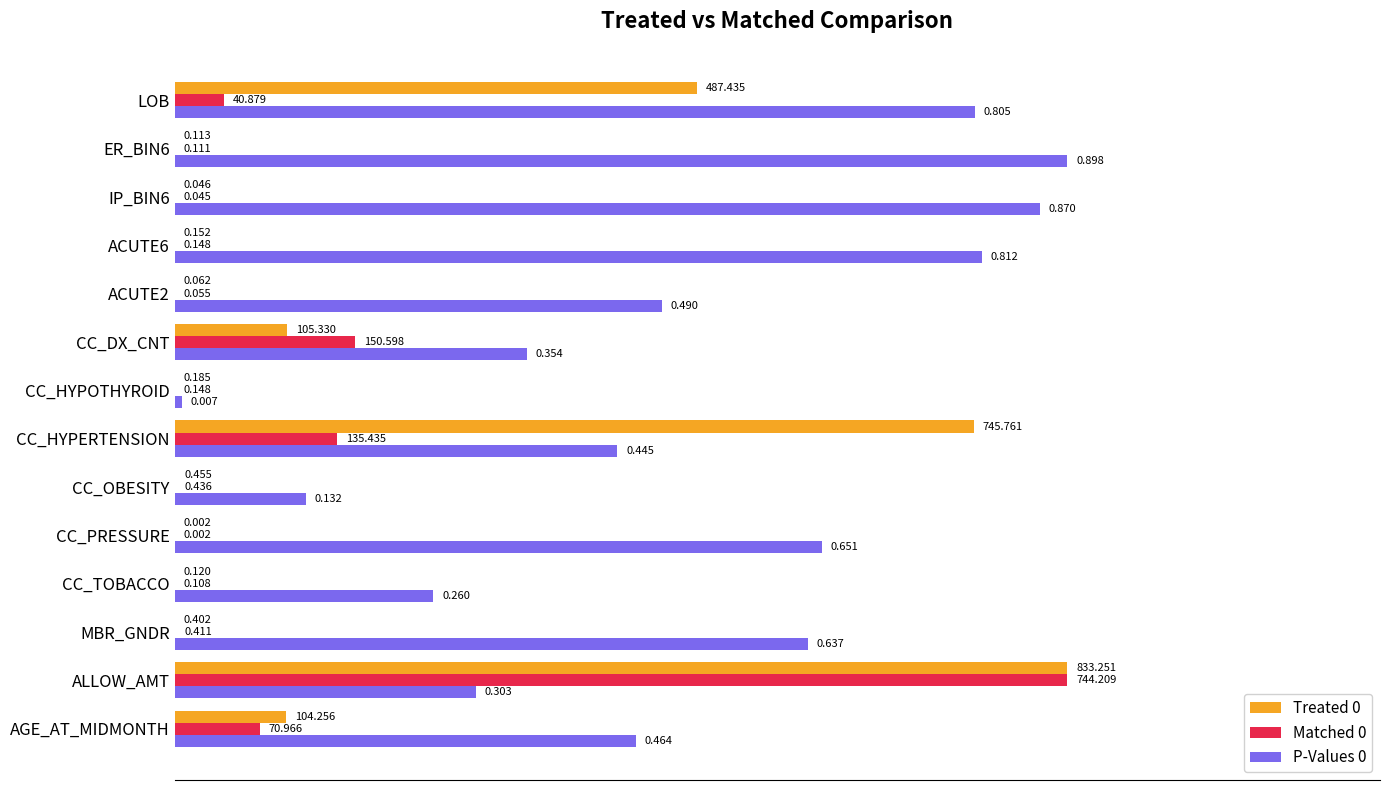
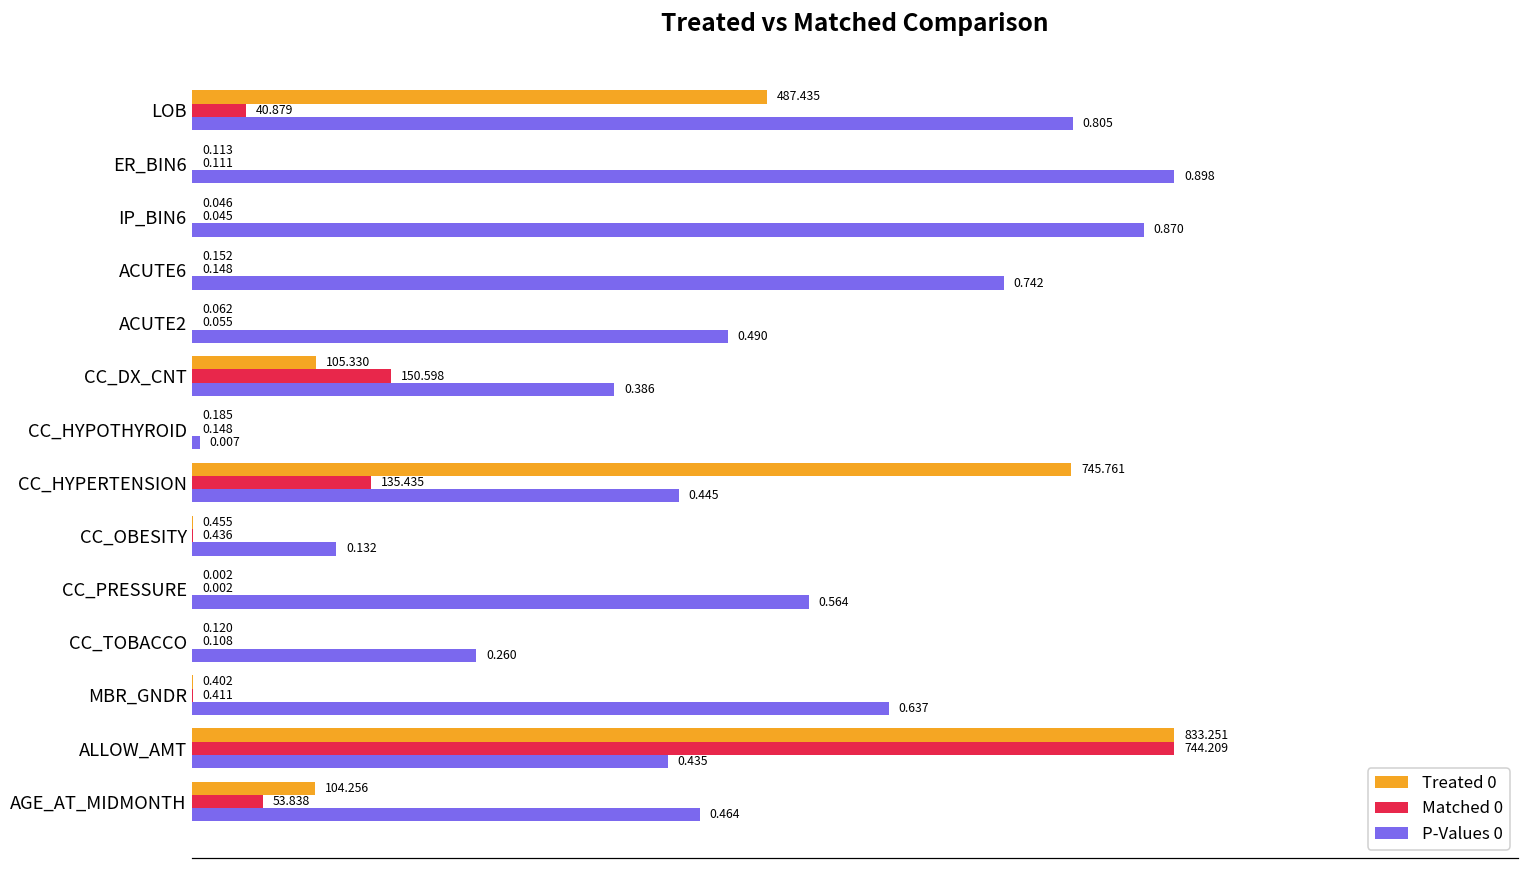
  {
    "Matched 0": {
-     "AGE_AT_MIDMONTH": 70.966
+     "AGE_AT_MIDMONTH": 53.838
    },
    "P-Values 0": {
-     "ACUTE6": 0.812,
-     "CC_DX_CNT": 0.354,
-     "CC_PRESSURE": 0.651,
-     "ALLOW_AMT": 0.303
+     "ACUTE6": 0.742,
+     "CC_DX_CNT": 0.386,
+     "CC_PRESSURE": 0.564,
+     "ALLOW_AMT": 0.435
    }
  }
